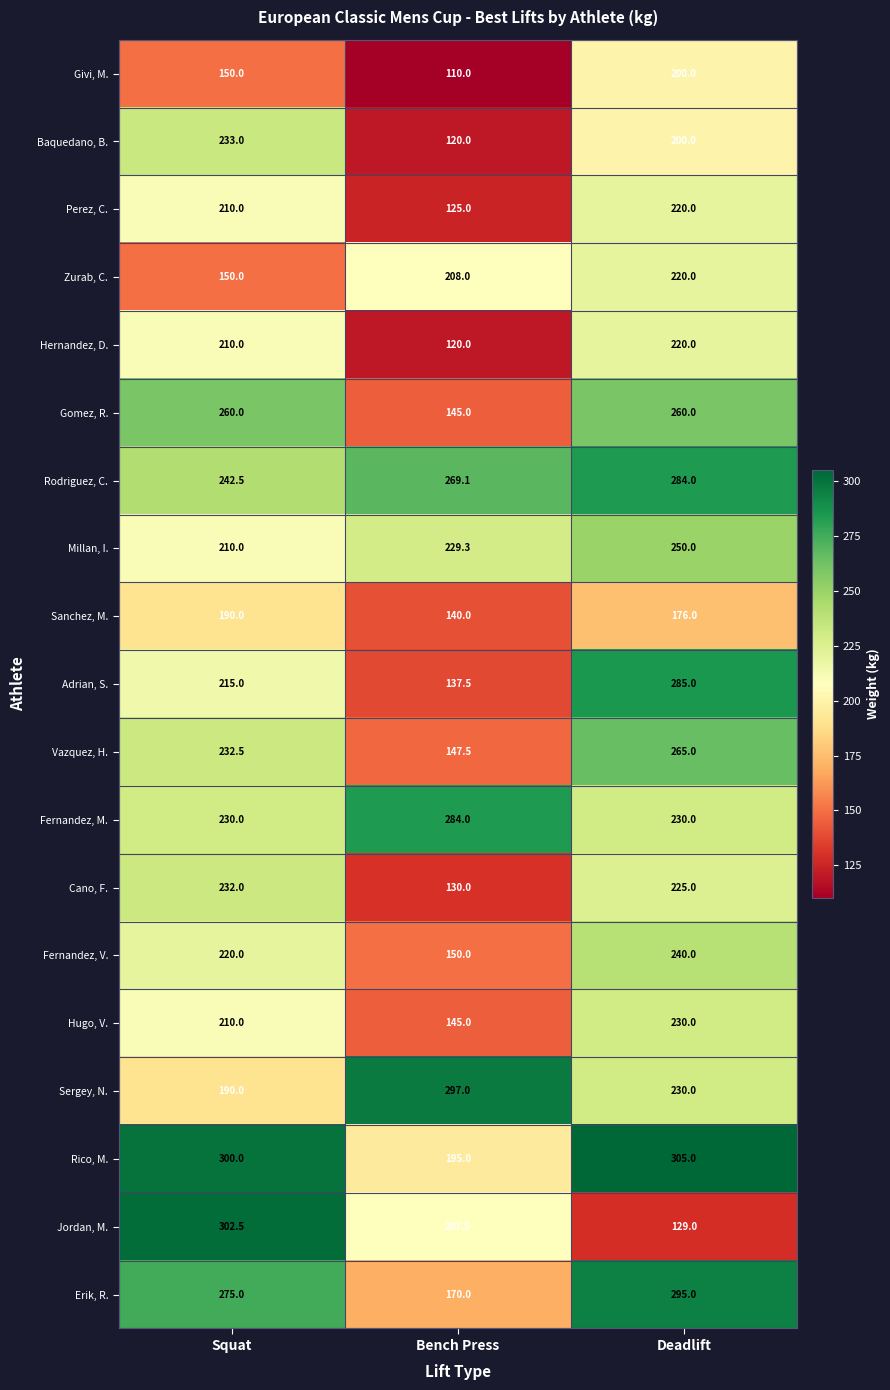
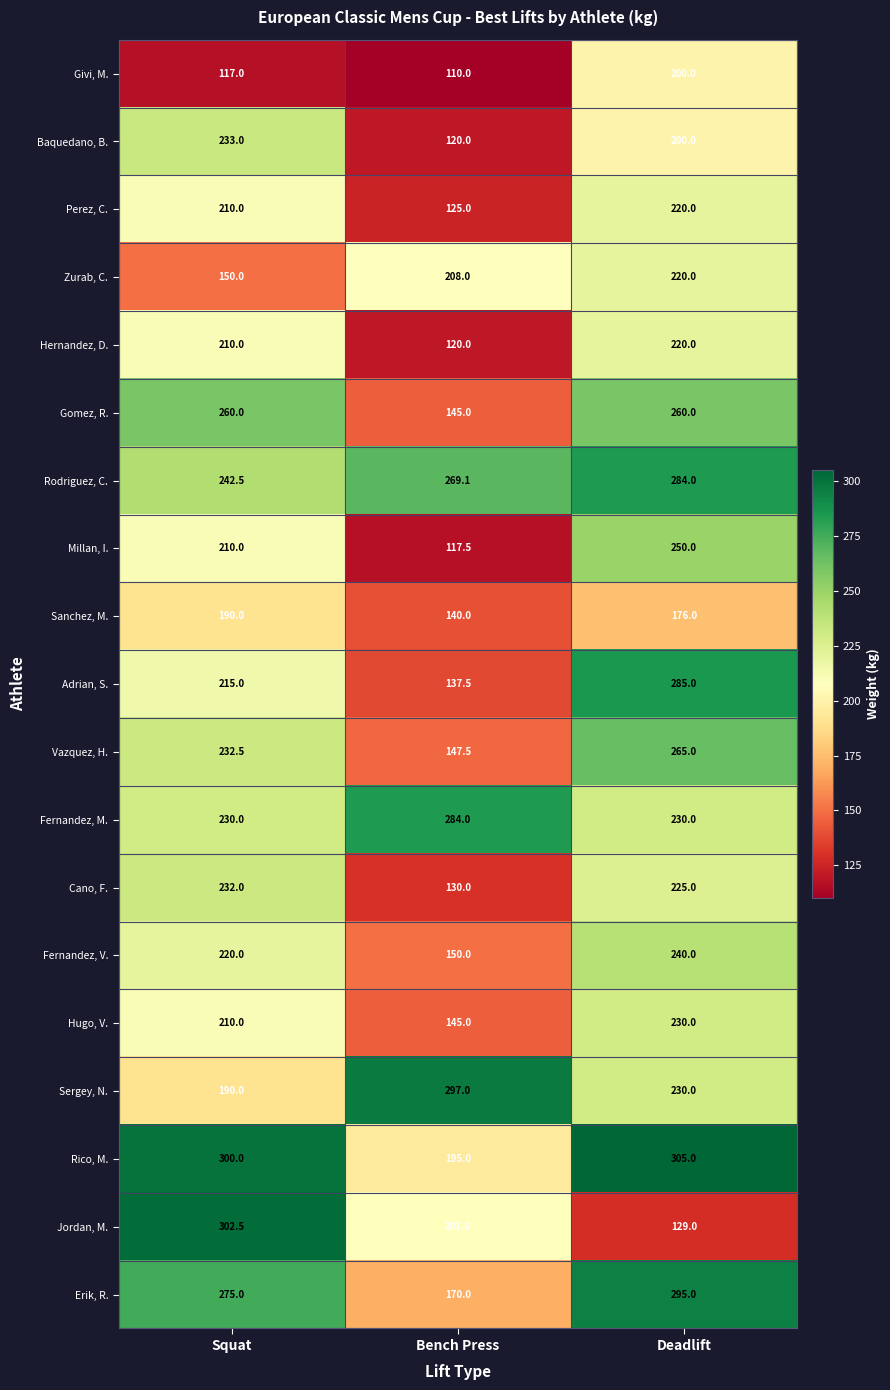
  {
    "Givi, M.": {
-     "Squat": 150.0,
+     "Squat": 117.0,
      "Bench Press": 110.0,
      "Deadlift": 200.0
    },
    "Baquedano, B.": {
      "Squat": 233.0,
      "Bench Press": 120.0,
      "Deadlift": 200.0
    },
    "Perez, C.": {
      "Squat": 210.0,
      "Bench Press": 125.0,
      "Deadlift": 220.0
    },
    "Zurab, C.": {
      "Squat": 150.0,
      "Bench Press": 208.0,
      "Deadlift": 220.0
    },
    "Hernandez, D.": {
      "Squat": 210.0,
      "Bench Press": 120.0,
      "Deadlift": 220.0
    },
    "Gomez, R.": {
      "Squat": 260.0,
      "Bench Press": 145.0,
      "Deadlift": 260.0
    },
    "Rodriguez, C.": {
      "Squat": 242.5,
      "Bench Press": 269.1,
      "Deadlift": 284.0
    },
    "Millan, I.": {
      "Squat": 210.0,
-     "Bench Press": 229.3,
+     "Bench Press": 117.5,
      "Deadlift": 250.0
    },
    "Sanchez, M.": {
      "Squat": 190.0,
      "Bench Press": 140.0,
      "Deadlift": 176.0
    },
    "Adrian, S.": {
      "Squat": 215.0,
      "Bench Press": 137.5,
      "Deadlift": 285.0
    },
    "Vazquez, H.": {
      "Squat": 232.5,
      "Bench Press": 147.5,
      "Deadlift": 265.0
    },
    "Fernandez, M.": {
      "Squat": 230.0,
      "Bench Press": 284.0,
      "Deadlift": 230.0
    },
    "Cano, F.": {
      "Squat": 232.0,
      "Bench Press": 130.0,
      "Deadlift": 225.0
    },
    "Fernandez, V.": {
      "Squat": 220.0,
      "Bench Press": 150.0,
      "Deadlift": 240.0
    },
    "Hugo, V.": {
      "Squat": 210.0,
      "Bench Press": 145.0,
      "Deadlift": 230.0
    },
    "Sergey, N.": {
      "Squat": 190.0,
      "Bench Press": 297.0,
      "Deadlift": 230.0
    },
    "Rico, M.": {
      "Squat": 300.0,
      "Bench Press": 195.0,
      "Deadlift": 305.0
    },
    "Jordan, M.": {
      "Squat": 302.5,
      "Bench Press": 207.5,
      "Deadlift": 129.0
    },
    "Erik, R.": {
      "Squat": 275.0,
      "Bench Press": 170.0,
      "Deadlift": 295.0
    }
  }
